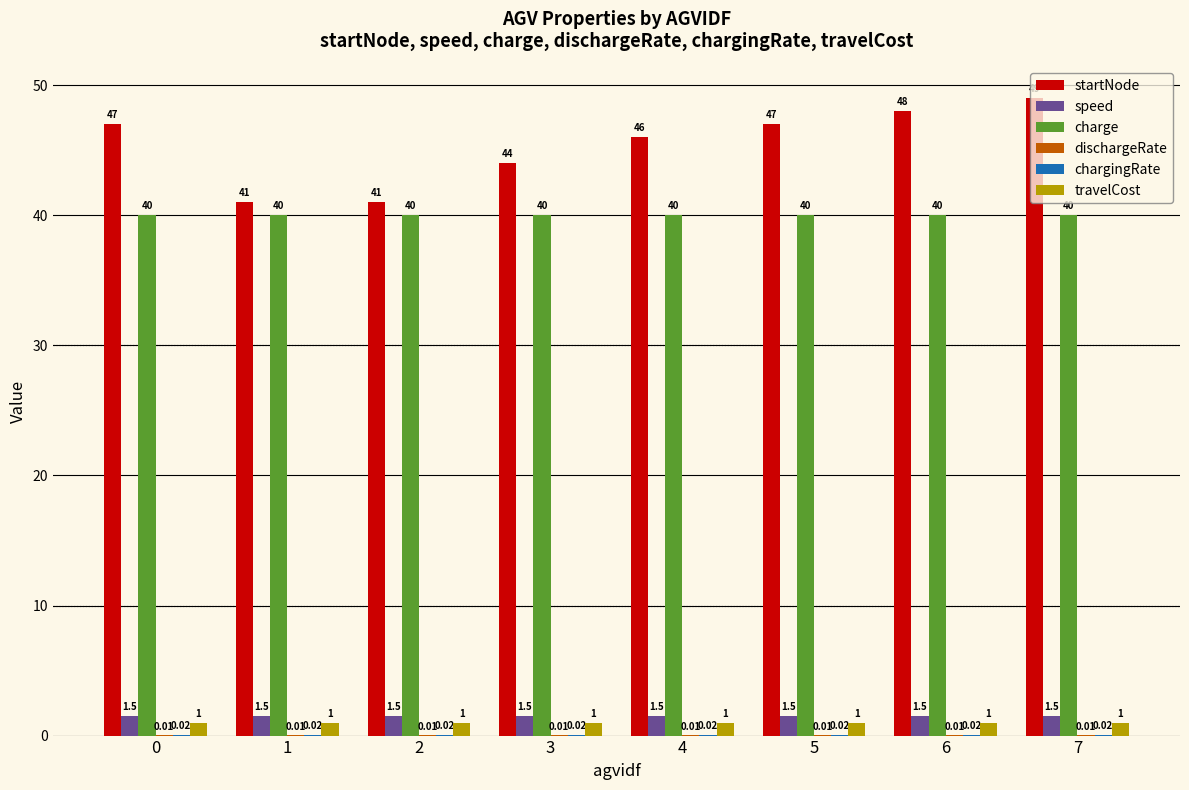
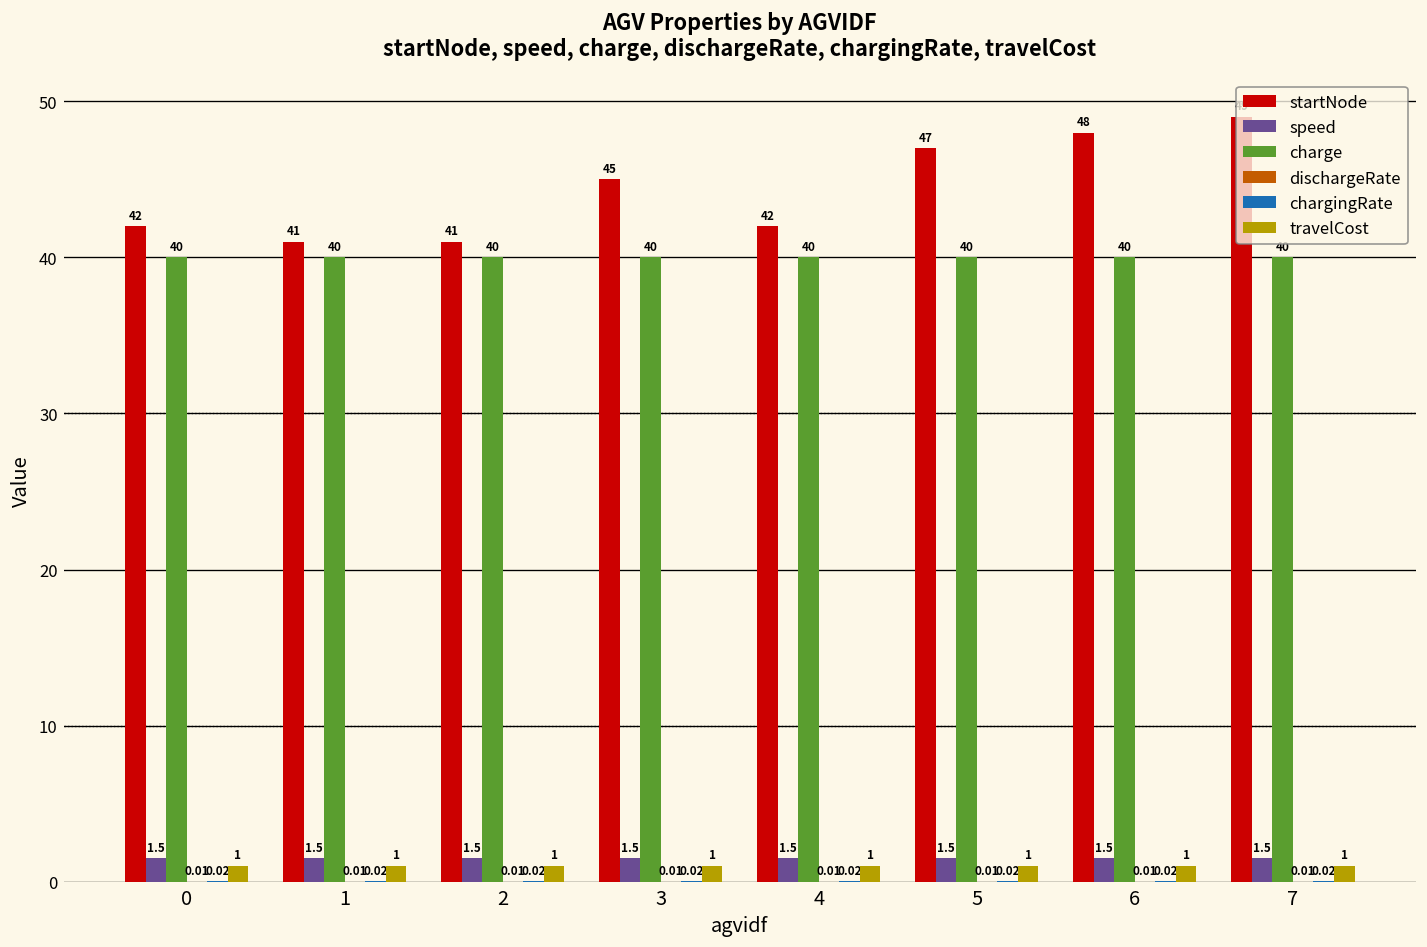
  {
    "startNode": {
-     "0": 47,
+     "0": 42,
      "1": 41,
      "2": 41,
-     "3": 44,
-     "4": 46,
+     "3": 45,
+     "4": 42,
      "5": 47,
      "6": 48
    },
    "speed": {
      "0": 1.5,
      "1": 1.5,
      "2": 1.5,
      "3": 1.5,
      "4": 1.5,
      "5": 1.5,
      "6": 1.5,
      "7": 1.5
    },
    "charge": {
      "0": 40,
      "1": 40,
      "2": 40,
      "3": 40,
      "4": 40,
      "5": 40,
      "6": 40
    },
    "dischargeRate": {
      "0": 0.01,
      "1": 0.01,
      "2": 0.01,
      "3": 0.01,
      "4": 0.01,
      "5": 0.01,
      "6": 0.01,
      "7": 0.01
    },
    "travelCost": {
      "0": 1,
      "1": 1,
      "2": 1,
      "3": 1,
      "4": 1,
      "5": 1,
      "6": 1,
      "7": 1
    }
  }
